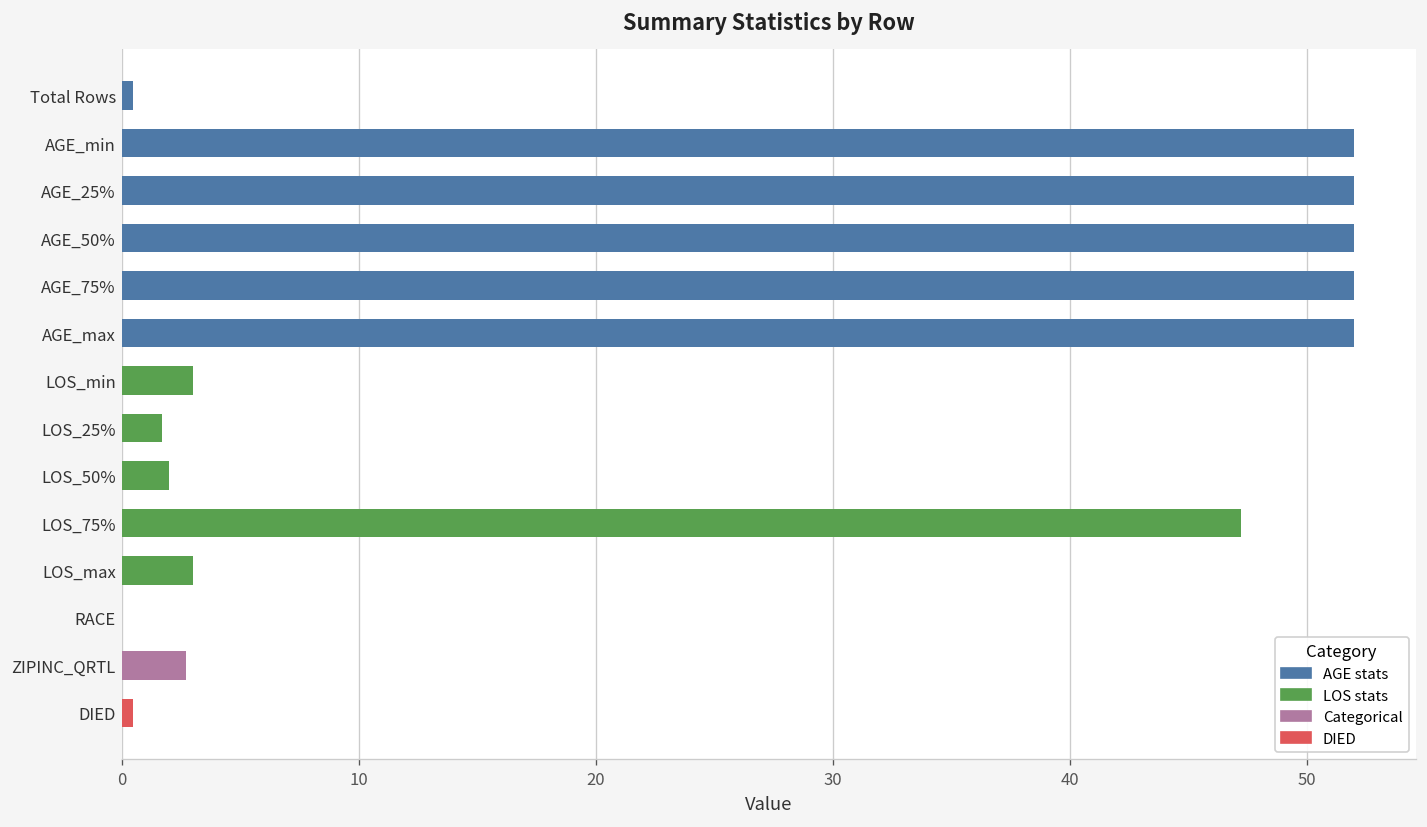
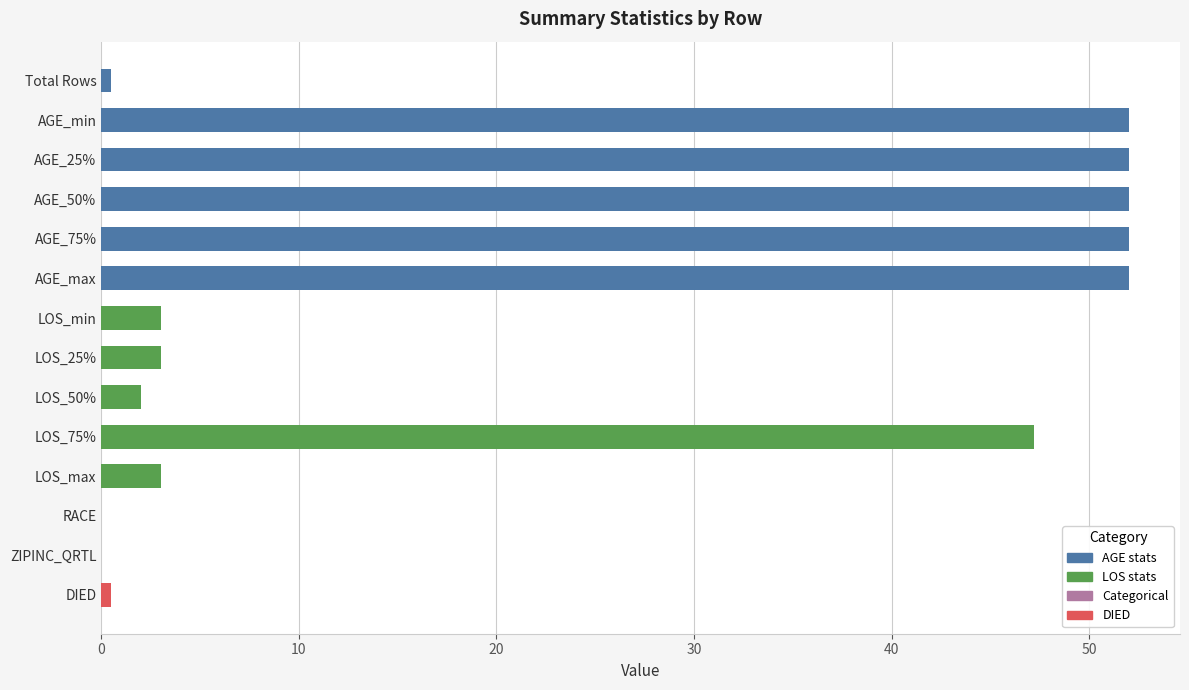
  {
    "Total Rows": 0.5,
    "AGE_min": 52.0,
    "AGE_25%": 52.0,
    "AGE_50%": 52.0,
    "AGE_75%": 52.0,
    "AGE_max": 52.0,
    "LOS_min": 3.0,
-   "LOS_25%": 1.7,
+   "LOS_25%": 3.0,
    "LOS_50%": 2.0,
    "LOS_75%": 47.2,
    "LOS_max": 3.0,
    "RACE": 0.0,
-   "ZIPINC_QRTL": 2.7,
+   "ZIPINC_QRTL": 0.0,
    "DIED": 0.5
  }
